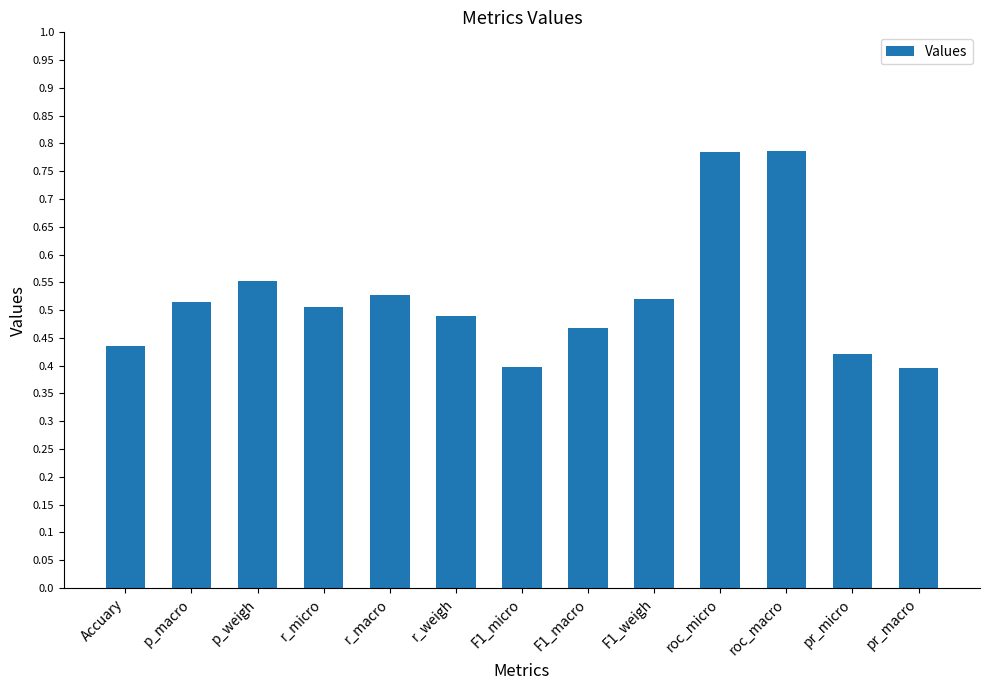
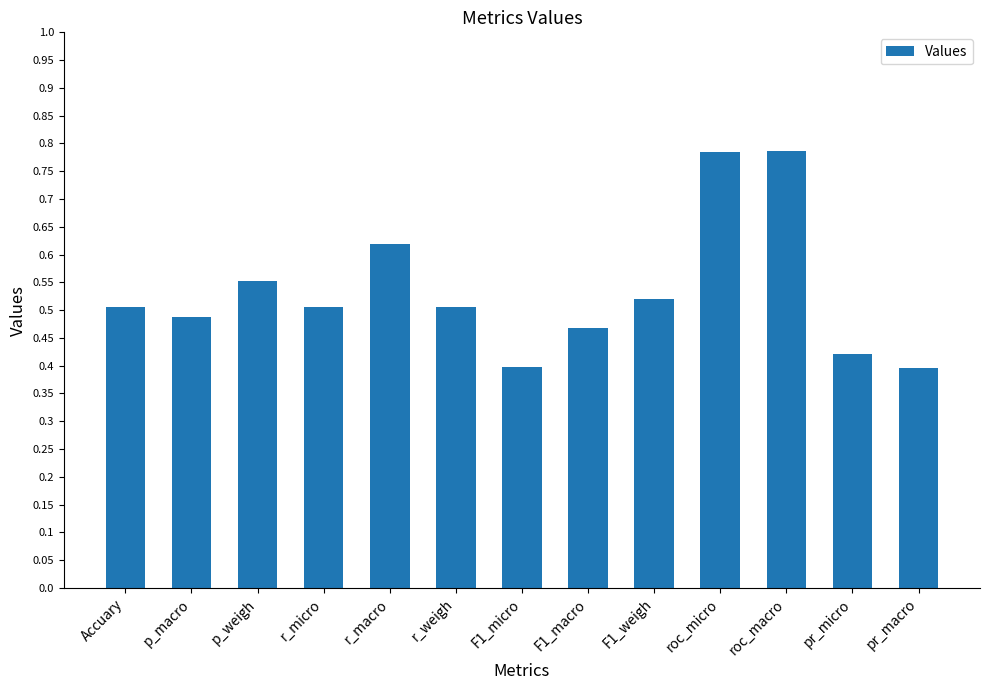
  {
-   "Accuary": 0.44,
-   "p_macro": 0.51,
+   "Accuary": 0.51,
+   "p_macro": 0.49,
    "p_weigh": 0.55,
    "r_micro": 0.51,
-   "r_macro": 0.53,
-   "r_weigh": 0.49,
+   "r_macro": 0.62,
+   "r_weigh": 0.51,
    "F1_micro": 0.40,
    "F1_macro": 0.47,
    "F1_weigh": 0.52,
    "roc_micro": 0.78,
    "roc_macro": 0.79,
    "pr_micro": 0.42,
    "pr_macro": 0.40
  }
